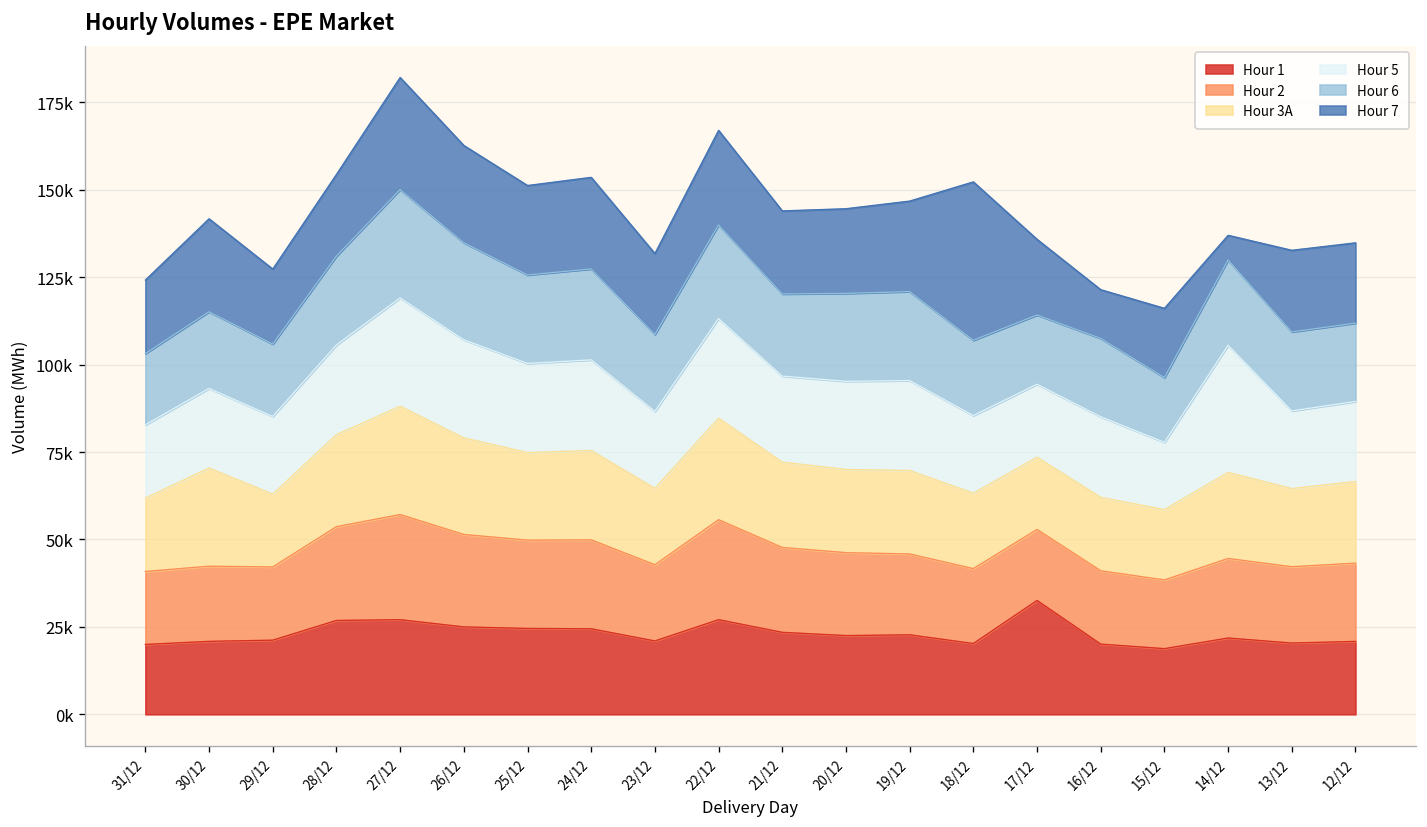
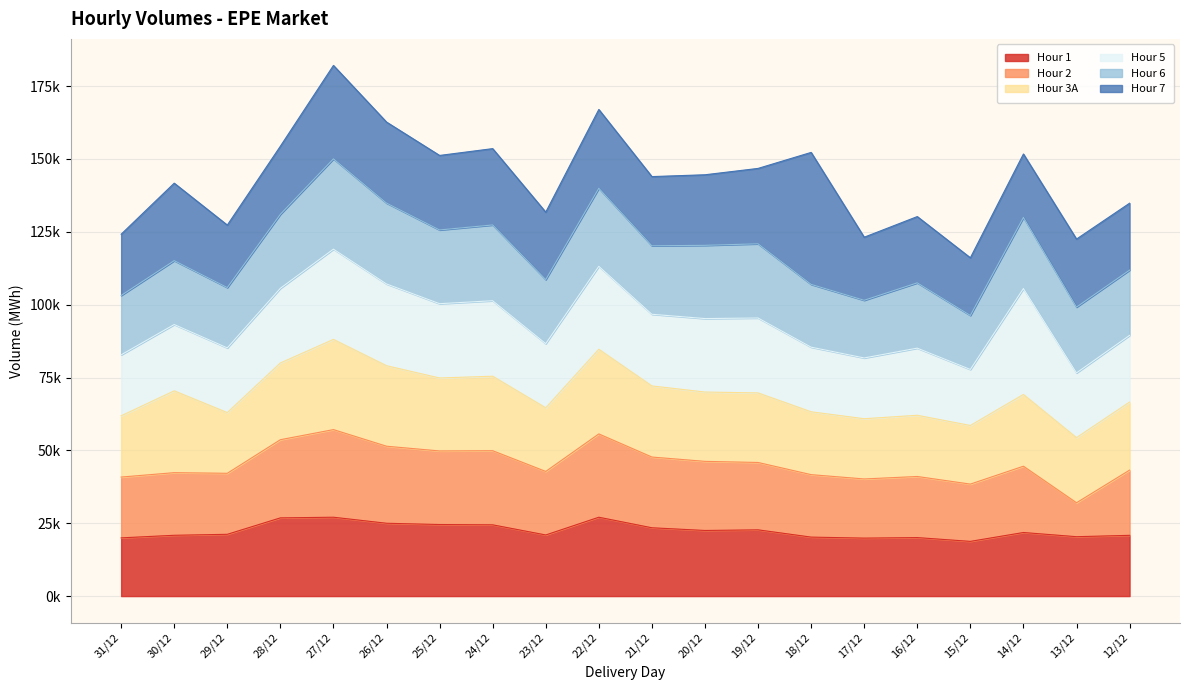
  {
    "Hour 1": {
      "31/12": 20000,
      "30/12": 21000,
      "29/12": 21000,
      "28/12": 27000,
      "27/12": 27000,
      "26/12": 25000,
      "25/12": 25000,
      "24/12": 24000,
      "23/12": 21000,
      "22/12": 27000,
      "21/12": 23000,
      "20/12": 23000,
      "19/12": 23000,
      "18/12": 20000,
-     "17/12": 33000,
+     "17/12": 20000,
      "16/12": 20000,
      "15/12": 19000,
      "14/12": 22000,
      "13/12": 20000,
      "12/12": 21000
    },
    "Hour 2": {
      "31/12": 21000,
      "30/12": 21000,
      "29/12": 21000,
      "28/12": 27000,
      "27/12": 30000,
      "26/12": 26000,
      "25/12": 25000,
      "24/12": 25000,
      "23/12": 22000,
      "22/12": 29000,
      "21/12": 24000,
      "20/12": 24000,
      "19/12": 23000,
      "18/12": 21000,
      "17/12": 20000,
      "16/12": 21000,
      "15/12": 20000,
      "14/12": 23000,
-     "13/12": 22000,
+     "13/12": 12000,
      "12/12": 22000
    },
    "Hour 3A": {
      "31/12": 21000,
      "30/12": 28000,
      "29/12": 21000,
      "28/12": 26000,
      "27/12": 31000,
      "26/12": 28000,
      "25/12": 25000,
      "24/12": 26000,
      "23/12": 22000,
      "22/12": 29000,
      "21/12": 24000,
      "20/12": 24000,
      "19/12": 24000,
      "18/12": 22000,
      "17/12": 21000,
      "16/12": 21000,
      "15/12": 20000,
      "14/12": 25000,
      "13/12": 22000,
      "12/12": 23000
    },
    "Hour 5": {
      "31/12": 21000,
      "30/12": 23000,
      "29/12": 22000,
      "28/12": 26000,
      "27/12": 31000,
      "26/12": 28000,
      "25/12": 25000,
      "24/12": 26000,
      "23/12": 22000,
      "22/12": 28000,
      "21/12": 25000,
      "20/12": 25000,
      "19/12": 26000,
      "18/12": 22000,
      "17/12": 21000,
      "16/12": 23000,
      "15/12": 19000,
      "14/12": 36000,
      "13/12": 22000,
      "12/12": 23000
    },
    "Hour 6": {
      "31/12": 20000,
      "30/12": 22000,
      "29/12": 21000,
      "28/12": 25000,
      "27/12": 31000,
      "26/12": 28000,
      "25/12": 25000,
      "24/12": 26000,
      "23/12": 22000,
      "22/12": 27000,
      "21/12": 24000,
      "20/12": 25000,
      "19/12": 25000,
      "18/12": 22000,
      "17/12": 20000,
      "16/12": 22000,
      "15/12": 19000,
      "14/12": 24000,
      "13/12": 23000,
      "12/12": 22000
    },
    "Hour 7": {
      "31/12": 21000,
      "30/12": 27000,
      "29/12": 21000,
      "28/12": 23000,
      "27/12": 32000,
      "26/12": 28000,
      "25/12": 26000,
      "24/12": 26000,
      "23/12": 23000,
      "22/12": 27000,
      "21/12": 24000,
      "20/12": 24000,
      "19/12": 26000,
      "18/12": 45000,
      "17/12": 22000,
-     "16/12": 14000,
+     "16/12": 23000,
      "15/12": 20000,
-     "14/12": 7000,
+     "14/12": 22000,
      "13/12": 23000,
      "12/12": 23000
    }
  }
